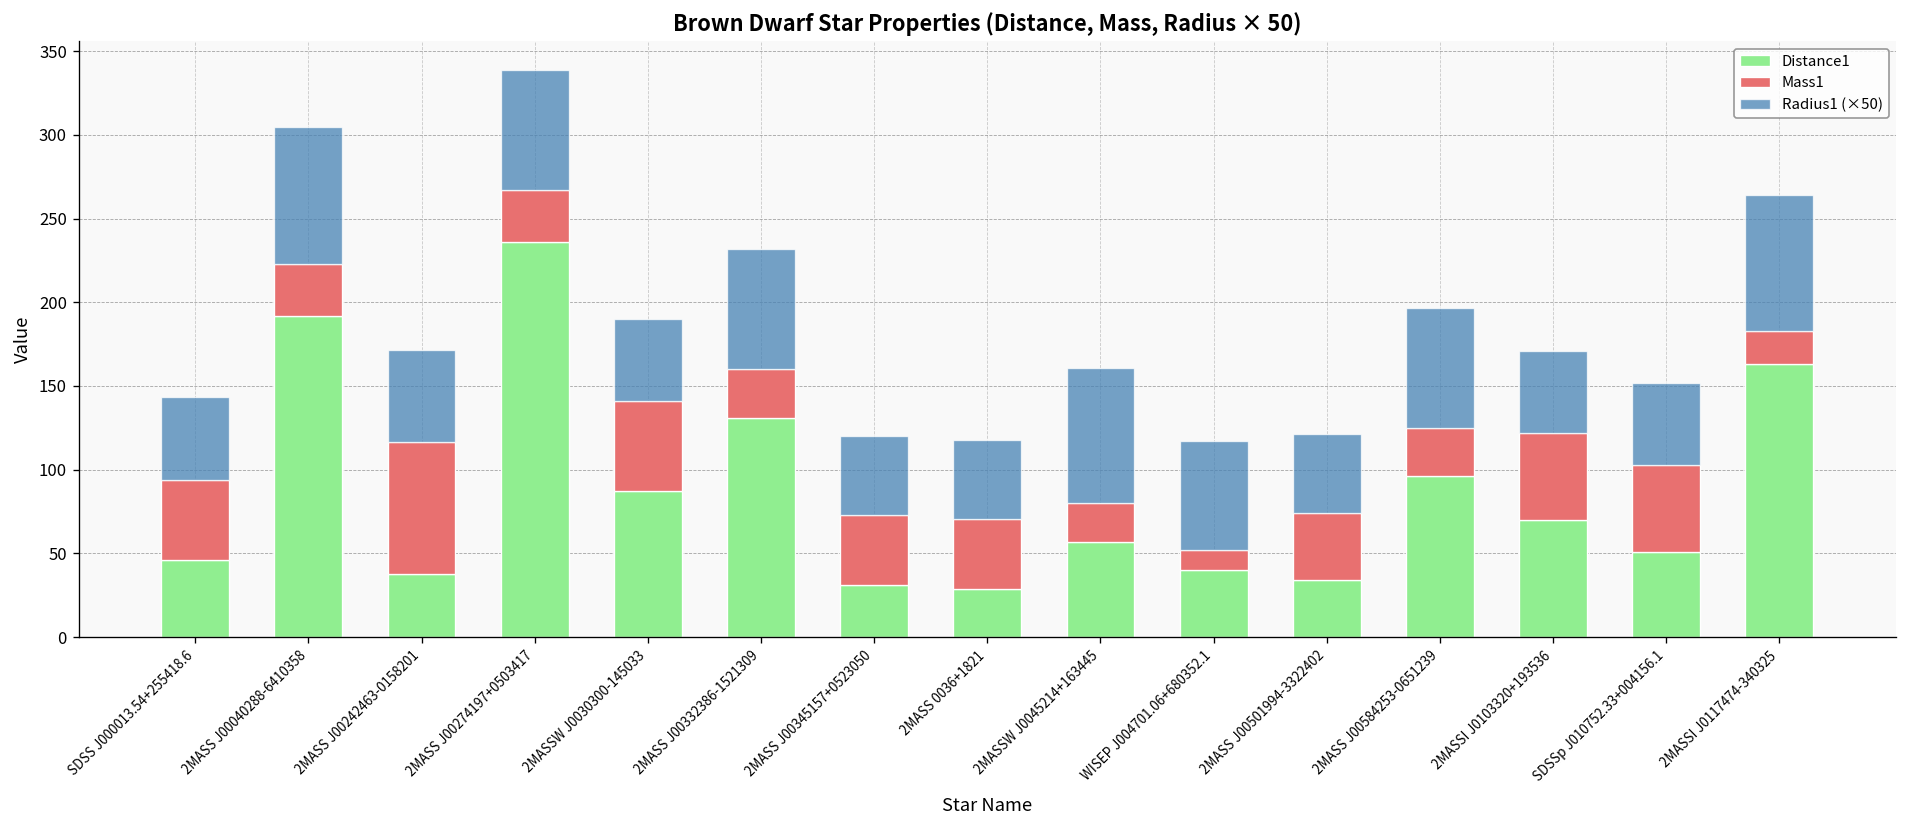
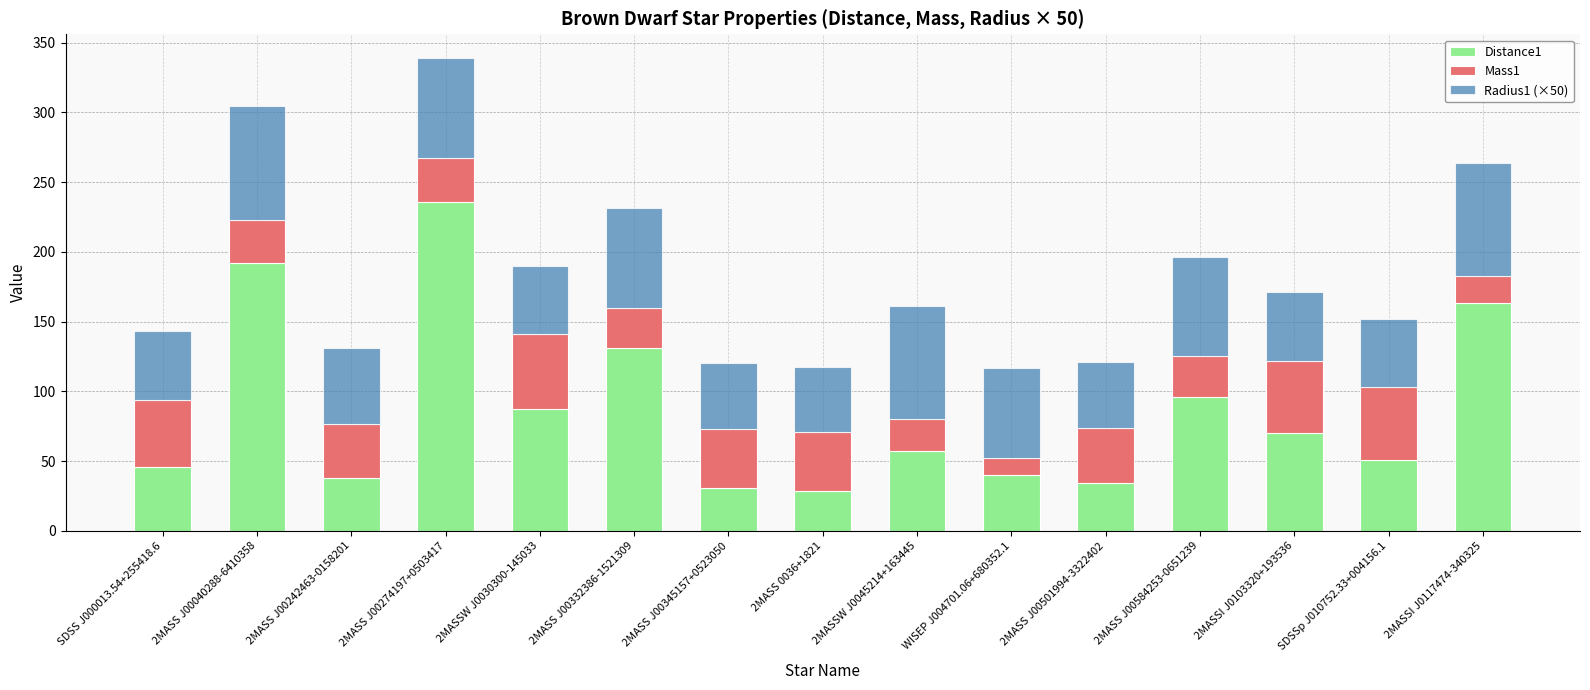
  {
    "Distance1": {
      "SDSS J000013.54+255418.6": 46,
      "2MASS J00040288-6410358": 192,
      "2MASS J00242463-0158201": 38,
      "2MASS J00274197+0503417": 236,
      "2MASSW J0030300-145033": 87,
      "2MASS J00332386-1521309": 131,
      "2MASS J00345157+0523050": 31,
      "2MASS 0036+1821": 29,
      "2MASSW J0045214+163445": 57,
      "WISEP J004701.06+680352.1": 40,
      "2MASS J00501994-3322402": 34,
      "2MASS J00584253-0651239": 96,
      "2MASSI J0103320+193536": 70,
      "SDSSp J010752.33+004156.1": 51,
      "2MASSI J0117474-340325": 163
    },
    "Mass1": {
      "SDSS J000013.54+255418.6": 48,
      "2MASS J00040288-6410358": 31,
-     "2MASS J00242463-0158201": 79,
+     "2MASS J00242463-0158201": 39,
      "2MASS J00274197+0503417": 31,
      "2MASSW J0030300-145033": 54,
      "2MASS J00332386-1521309": 29,
      "2MASS J00345157+0523050": 42,
      "2MASS 0036+1821": 42,
      "2MASSW J0045214+163445": 23,
      "WISEP J004701.06+680352.1": 12,
      "2MASS J00501994-3322402": 40,
      "2MASS J00584253-0651239": 29,
      "2MASSI J0103320+193536": 52,
      "SDSSp J010752.33+004156.1": 52,
      "2MASSI J0117474-340325": 20
    },
    "Radius1 (×50)": {
      "SDSS J000013.54+255418.6": 50,
      "2MASS J00040288-6410358": 82,
      "2MASS J00242463-0158201": 55,
      "2MASS J00274197+0503417": 72,
      "2MASSW J0030300-145033": 49,
      "2MASS J00332386-1521309": 72,
      "2MASS J00345157+0523050": 47,
      "2MASS 0036+1821": 47,
      "2MASSW J0045214+163445": 81,
      "WISEP J004701.06+680352.1": 65,
      "2MASS J00501994-3322402": 47,
      "2MASS J00584253-0651239": 72,
      "2MASSI J0103320+193536": 49,
      "SDSSp J010752.33+004156.1": 49,
      "2MASSI J0117474-340325": 81
    }
  }
